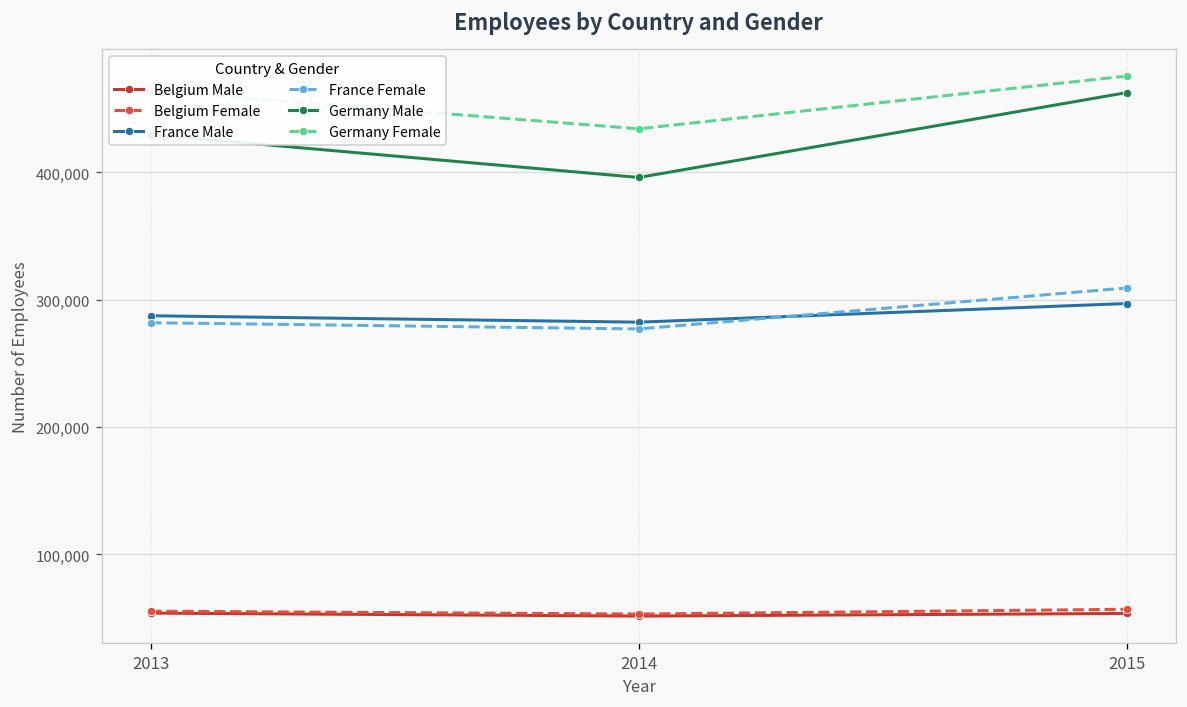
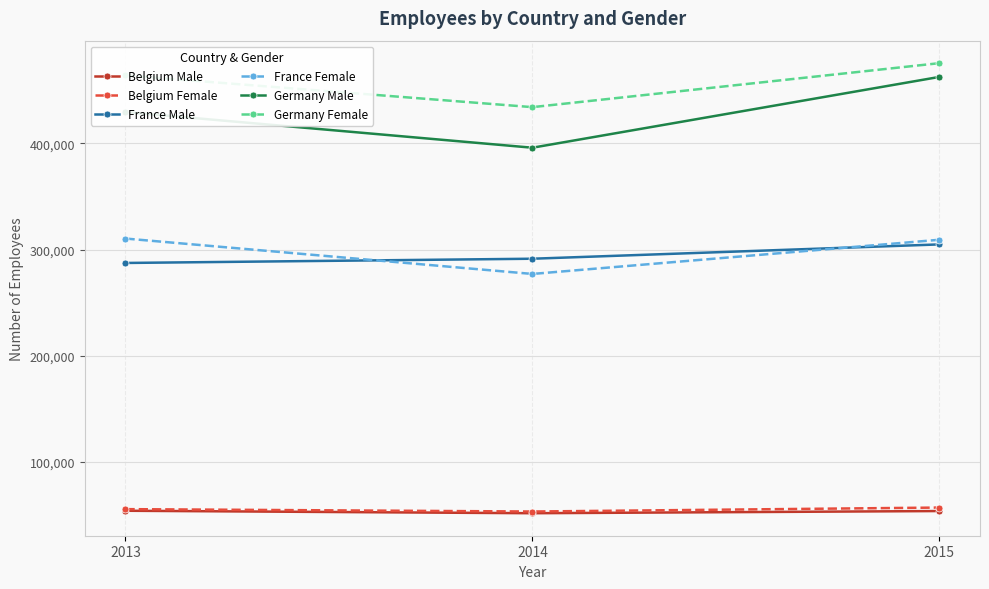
  {
    "France Male": {
      "2013": "287,000",
-     "2014": "282,000",
-     "2015": "297,000"
+     "2014": "291,000",
+     "2015": "305,000"
    },
    "France Female": {
-     "2013": "282,000",
+     "2013": "310,000",
      "2014": "277,000",
      "2015": "309,000"
    },
    "Germany Male": {
      "2014": "396,000",
      "2015": "463,000"
    },
    "Germany Female": {
      "2014": "434,000",
      "2015": "476,000"
    }
  }
